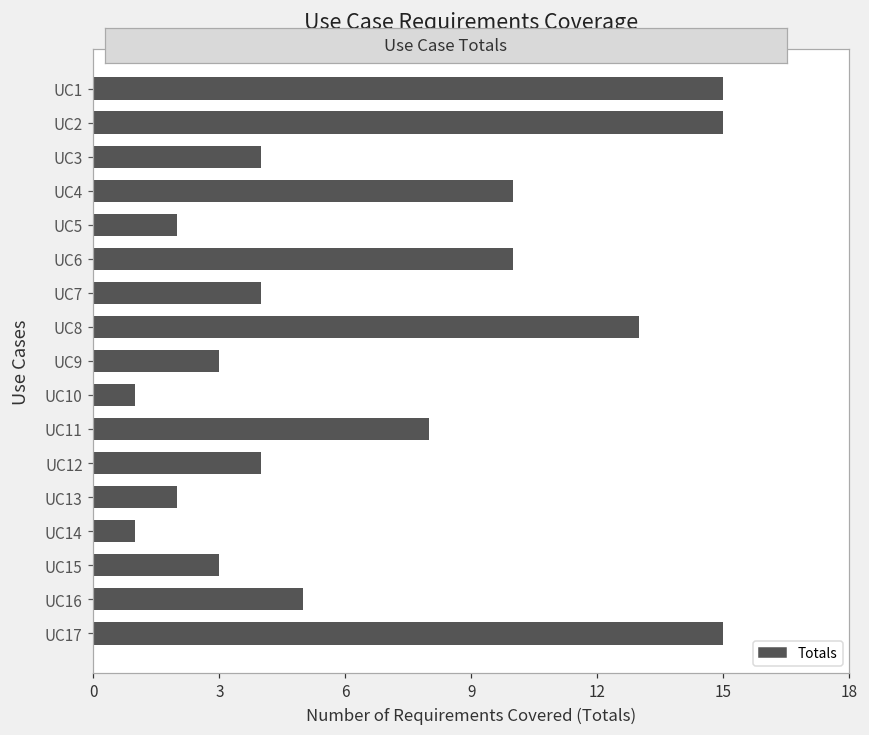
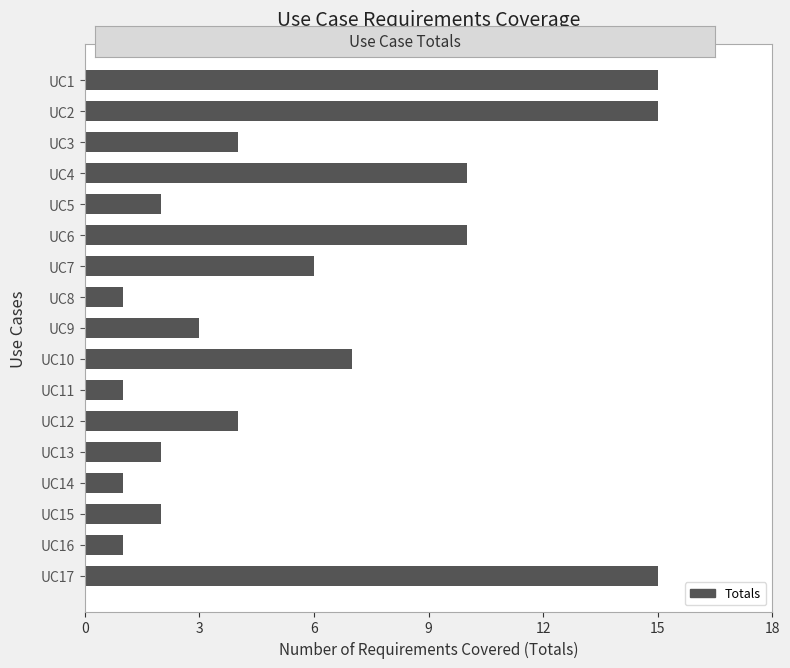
  {
    "UC1": 15,
    "UC2": 15,
    "UC3": 4,
    "UC4": 10,
    "UC5": 2,
    "UC6": 10,
-   "UC7": 4,
-   "UC8": 13,
+   "UC7": 6,
+   "UC8": 1,
    "UC9": 3,
-   "UC10": 1,
-   "UC11": 8,
+   "UC10": 7,
+   "UC11": 1,
    "UC12": 4,
    "UC13": 2,
    "UC14": 1,
-   "UC15": 3,
-   "UC16": 5,
+   "UC15": 2,
+   "UC16": 1,
    "UC17": 15
  }
